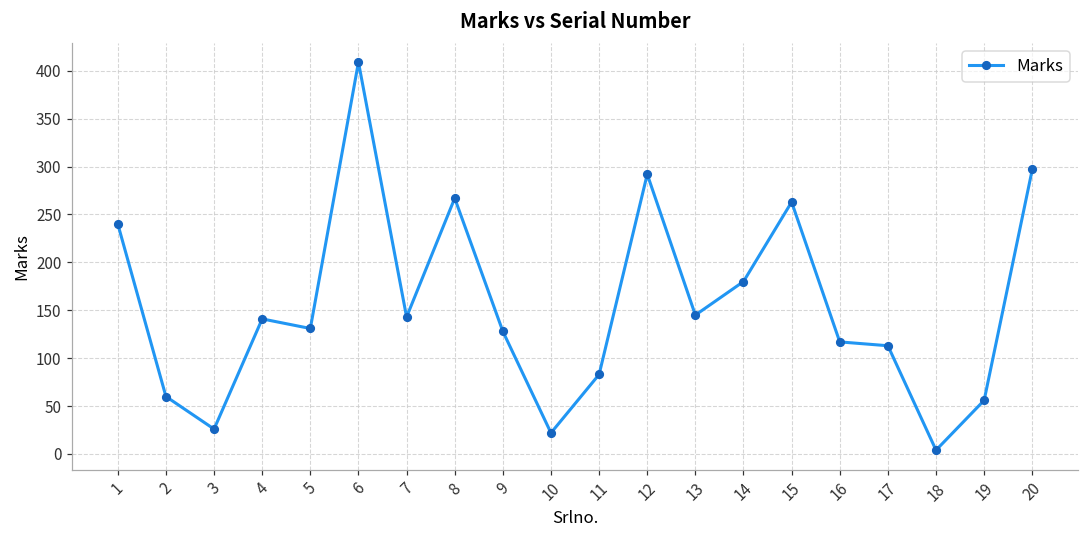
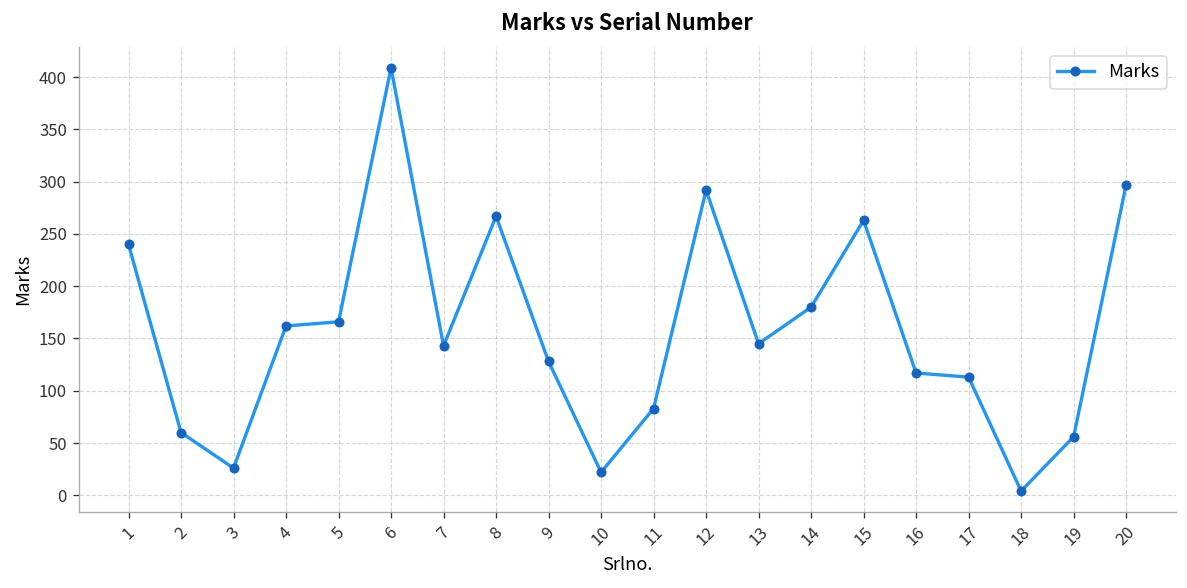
  {
    "1": 240,
    "2": 60,
    "3": 30,
-   "4": 140,
-   "5": 130,
+   "4": 160,
+   "5": 170,
    "6": 410,
    "7": 140,
    "8": 270,
    "9": 130,
    "10": 20,
    "11": 80,
    "12": 290,
    "13": 150,
    "14": 180,
    "15": 260,
    "16": 120,
    "17": 110,
    "18": 0,
    "19": 60,
    "20": 300
  }
